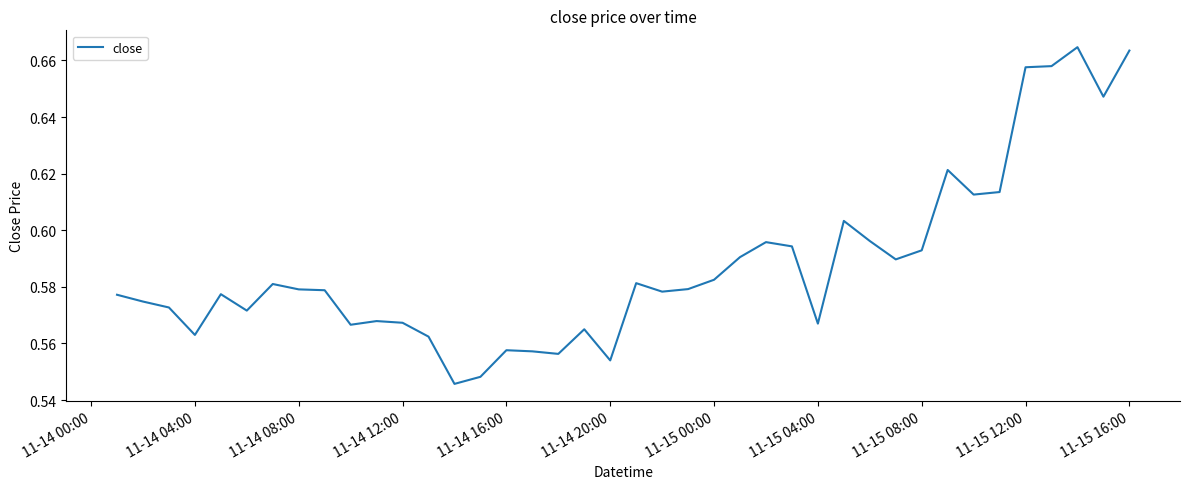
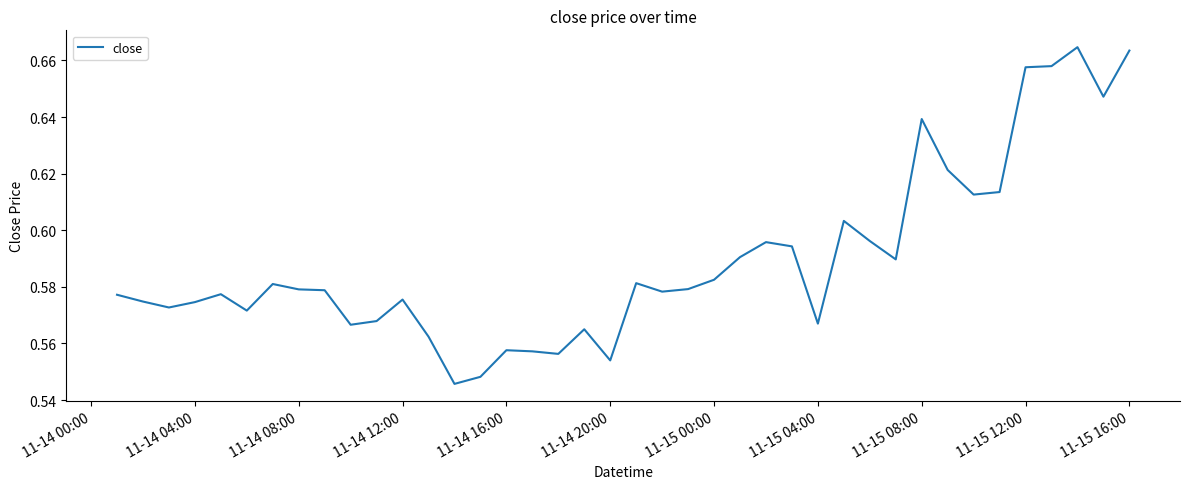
  {
-   "11-14 04:00": 0.563,
+   "11-14 04:00": 0.575,
    "11-14 08:00": 0.579,
-   "11-14 12:00": 0.567,
+   "11-14 12:00": 0.576,
    "11-14 16:00": 0.558,
    "11-14 20:00": 0.554,
    "11-15 00:00": 0.583,
    "11-15 04:00": 0.567,
-   "11-15 08:00": 0.593,
+   "11-15 08:00": 0.639,
    "11-15 12:00": 0.658,
    "11-15 16:00": 0.664
  }
